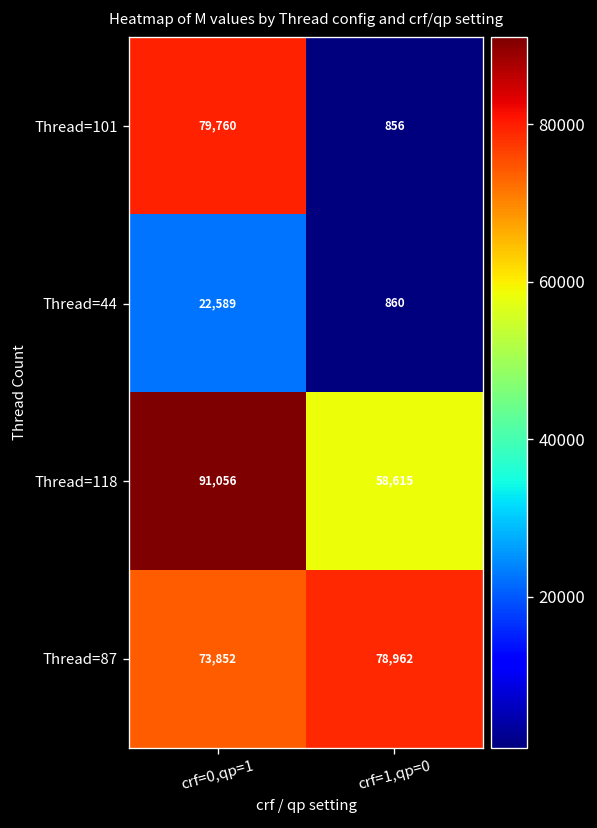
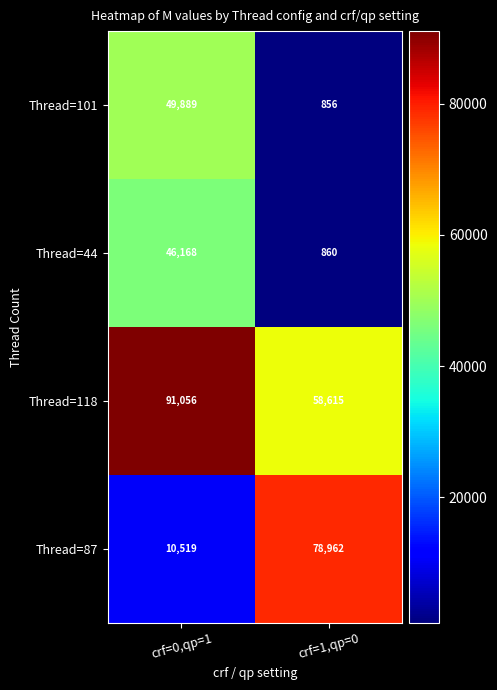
  {
    "Thread=101": {
-     "crf=0,qp=1": "79,760",
+     "crf=0,qp=1": "49,889",
      "crf=1,qp=0": "856"
    },
    "Thread=44": {
-     "crf=0,qp=1": "22,589",
+     "crf=0,qp=1": "46,168",
      "crf=1,qp=0": "860"
    },
    "Thread=118": {
      "crf=0,qp=1": "91,056",
      "crf=1,qp=0": "58,615"
    },
    "Thread=87": {
-     "crf=0,qp=1": "73,852",
+     "crf=0,qp=1": "10,519",
      "crf=1,qp=0": "78,962"
    }
  }
